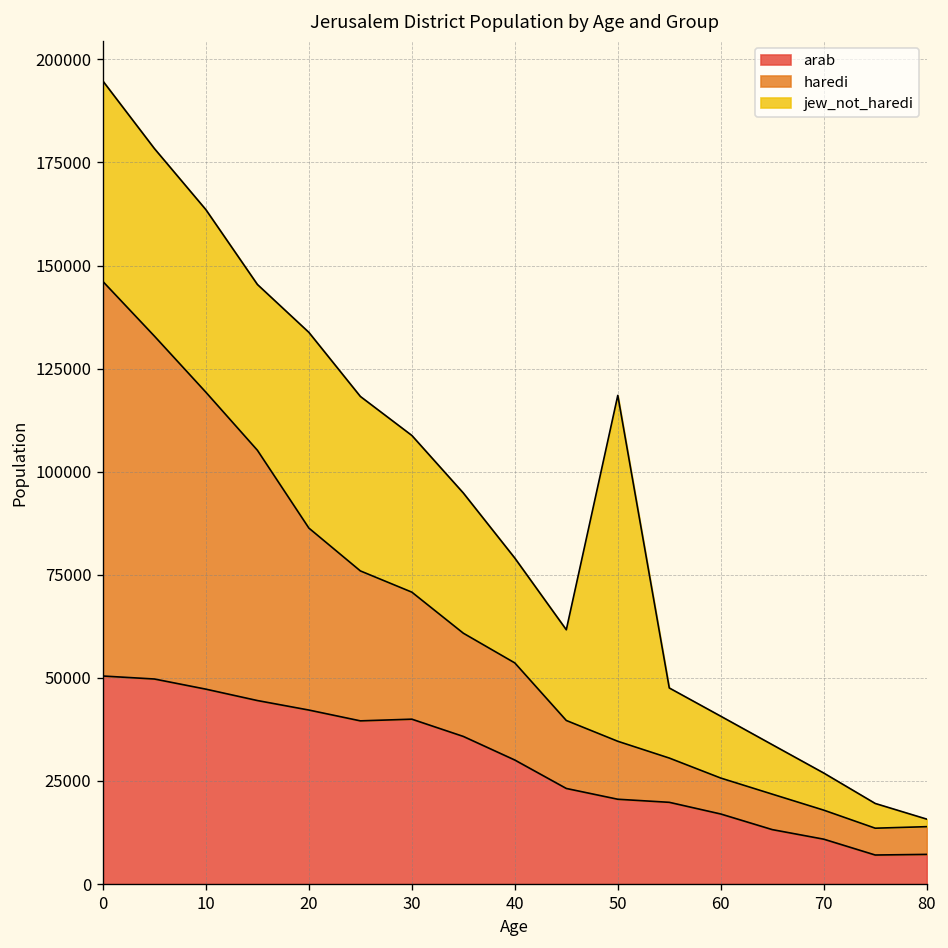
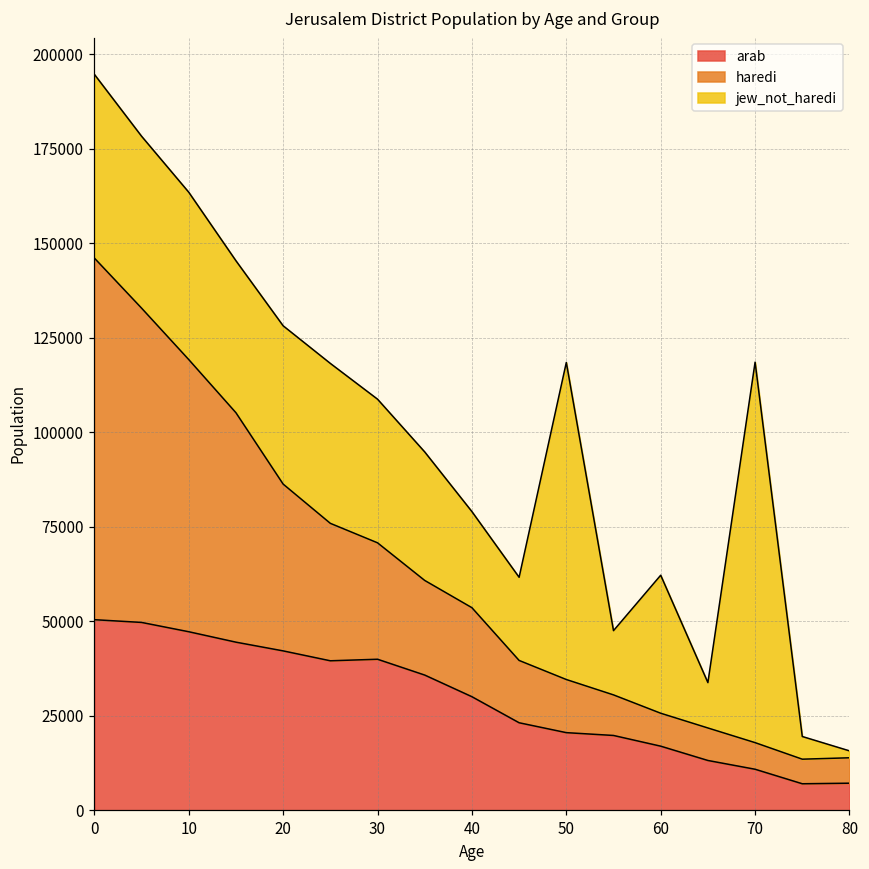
  {
    "jew_not_haredi": {
      "0": 49000,
      "10": 44000,
-     "20": 47000,
+     "20": 42000,
      "30": 38000,
      "40": 25000,
      "50": 84000,
-     "60": 15000,
-     "70": 9000,
+     "60": 37000,
+     "70": 101000,
      "80": 2000
    }
  }
